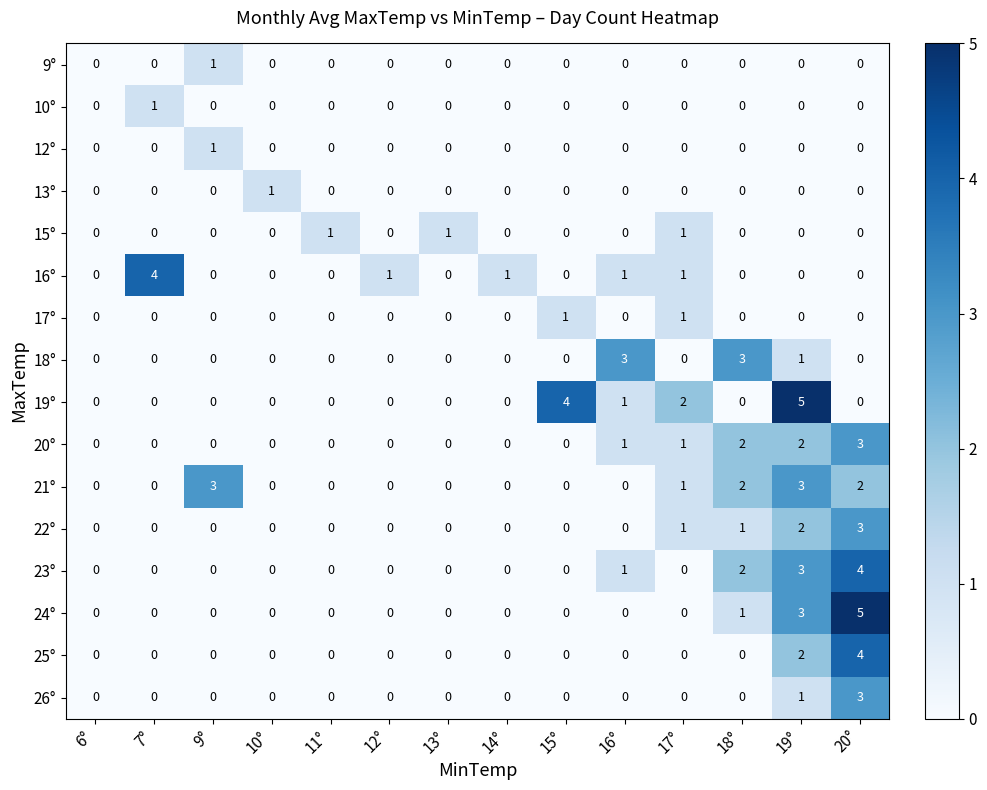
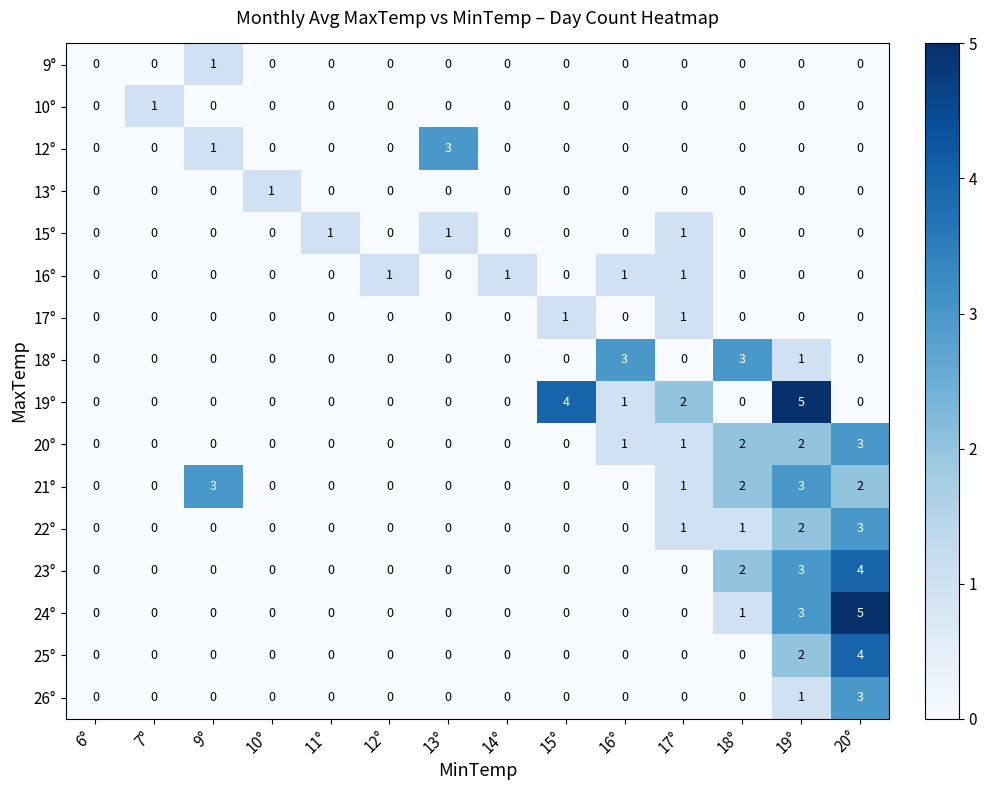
  {
    "12°": {
      "6°": 0,
      "7°": 0,
      "9°": 1,
      "10°": 0,
      "11°": 0,
      "12°": 0,
-     "13°": 0,
+     "13°": 3,
      "14°": 0,
      "15°": 0,
      "16°": 0,
      "17°": 0,
      "18°": 0,
      "19°": 0,
      "20°": 0
    },
    "16°": {
      "6°": 0,
-     "7°": 4,
+     "7°": 0,
      "9°": 0,
      "10°": 0,
      "11°": 0,
      "12°": 1,
      "13°": 0,
      "14°": 1,
      "15°": 0,
      "16°": 1,
      "17°": 1,
      "18°": 0,
      "19°": 0,
      "20°": 0
    },
    "23°": {
      "6°": 0,
      "7°": 0,
      "9°": 0,
      "10°": 0,
      "11°": 0,
      "12°": 0,
      "13°": 0,
      "14°": 0,
      "15°": 0,
-     "16°": 1,
+     "16°": 0,
      "17°": 0,
      "18°": 2,
      "19°": 3,
      "20°": 4
    }
  }
